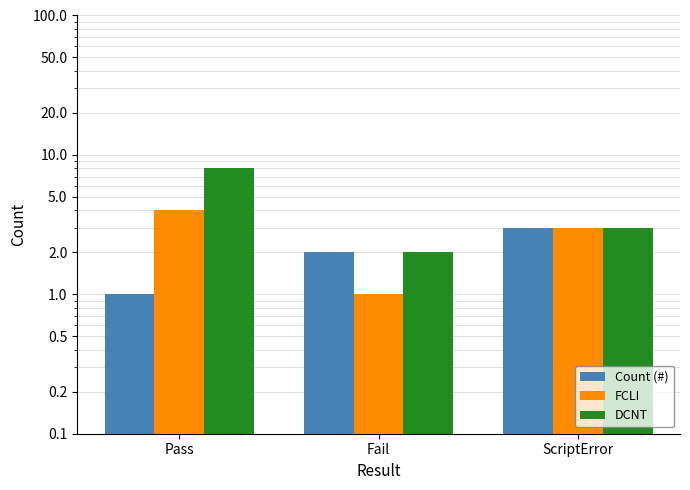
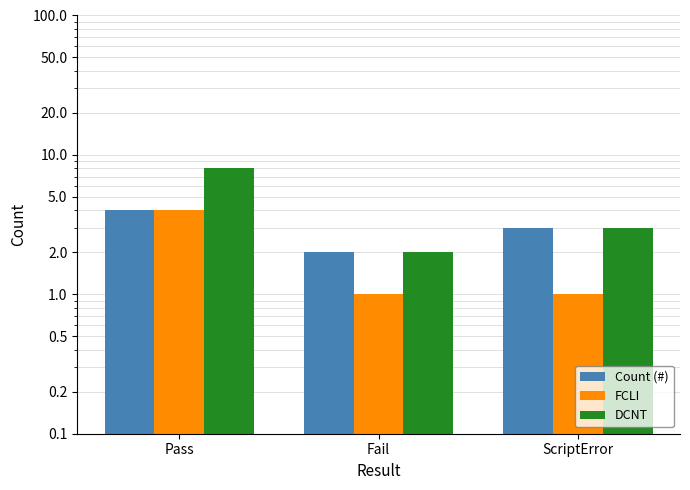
  {
    "Count (#)": {
-     "Pass": 1,
+     "Pass": 4,
      "Fail": 2,
      "ScriptError": 3
    },
    "FCLI": {
      "Pass": 4,
      "Fail": 1,
-     "ScriptError": 3
+     "ScriptError": 1
    },
    "DCNT": {
      "Pass": 8,
      "Fail": 2,
      "ScriptError": 3
    }
  }
